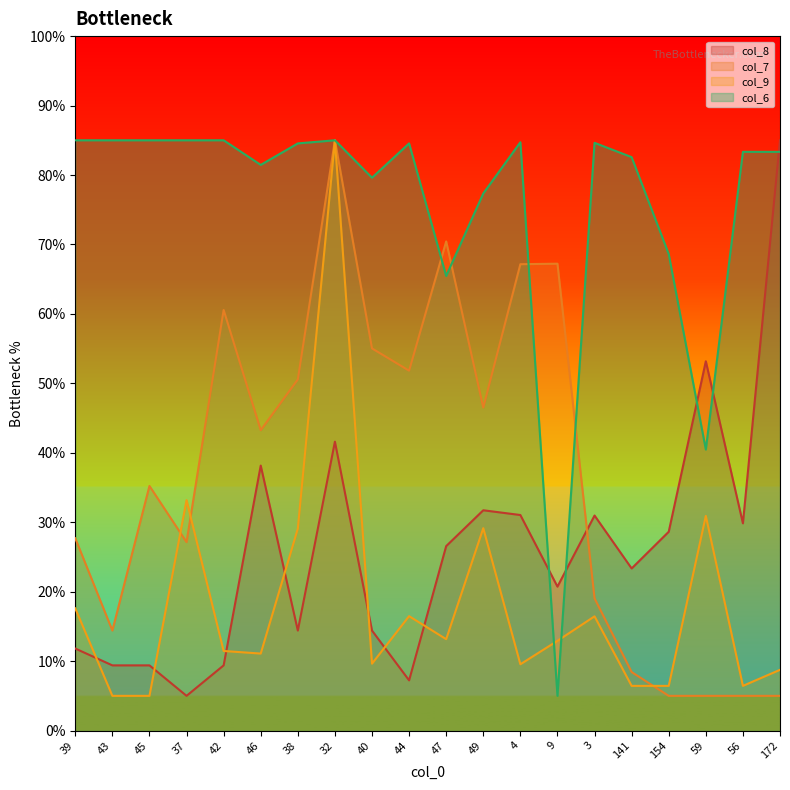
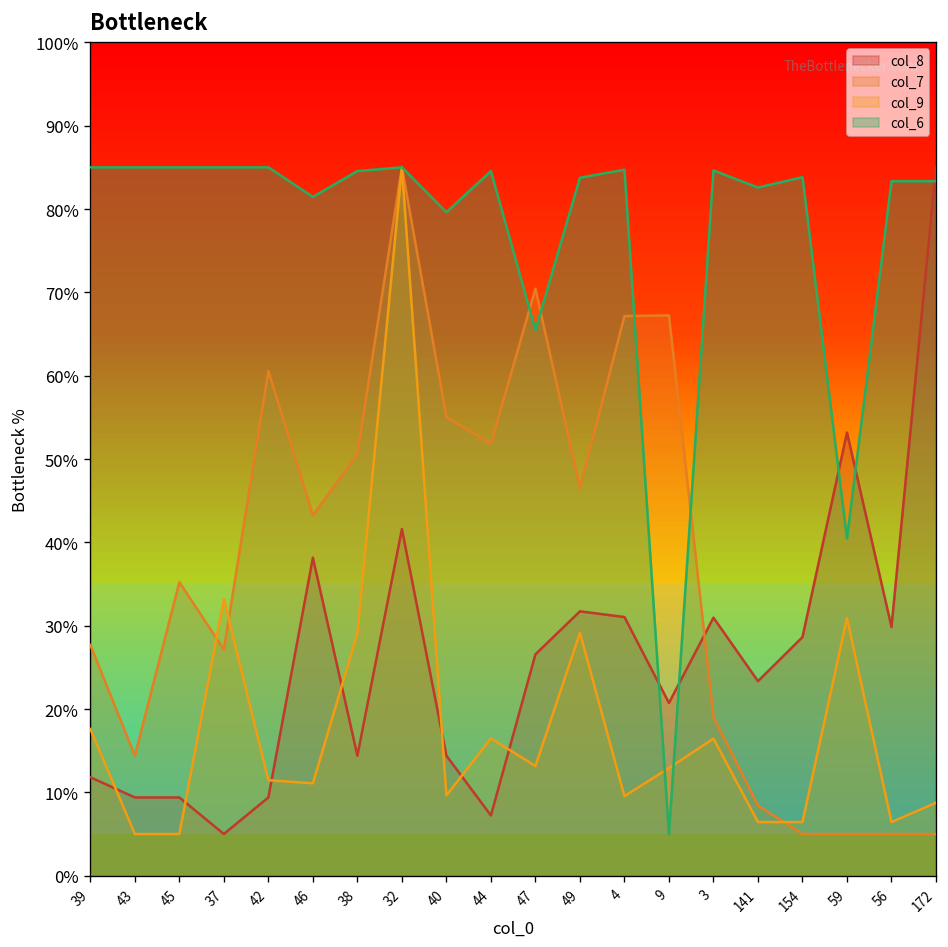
  {
    "col_6": {
      "39": "85%",
      "43": "85%",
      "45": "85%",
      "37": "85%",
      "42": "85%",
      "46": "81%",
      "38": "85%",
      "40": "80%",
      "44": "85%",
      "47": "65%",
-     "49": "77%",
+     "49": "84%",
      "4": "85%",
      "9": "5%",
      "3": "85%",
      "141": "83%",
-     "154": "69%",
+     "154": "84%",
      "59": "40%",
      "56": "83%",
      "172": "83%"
    }
  }
